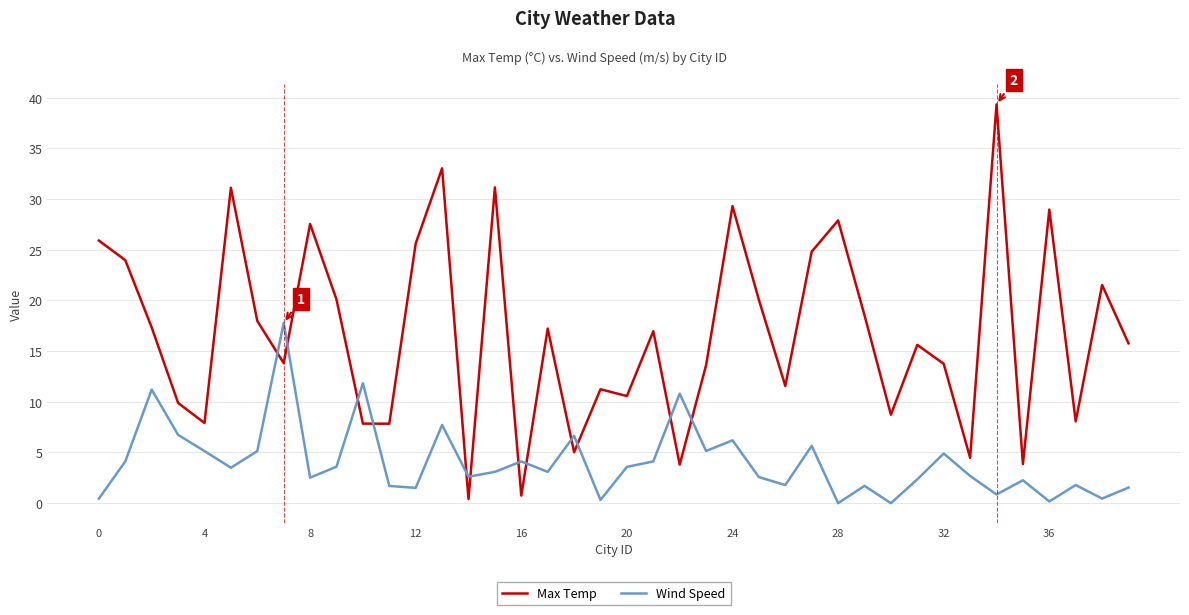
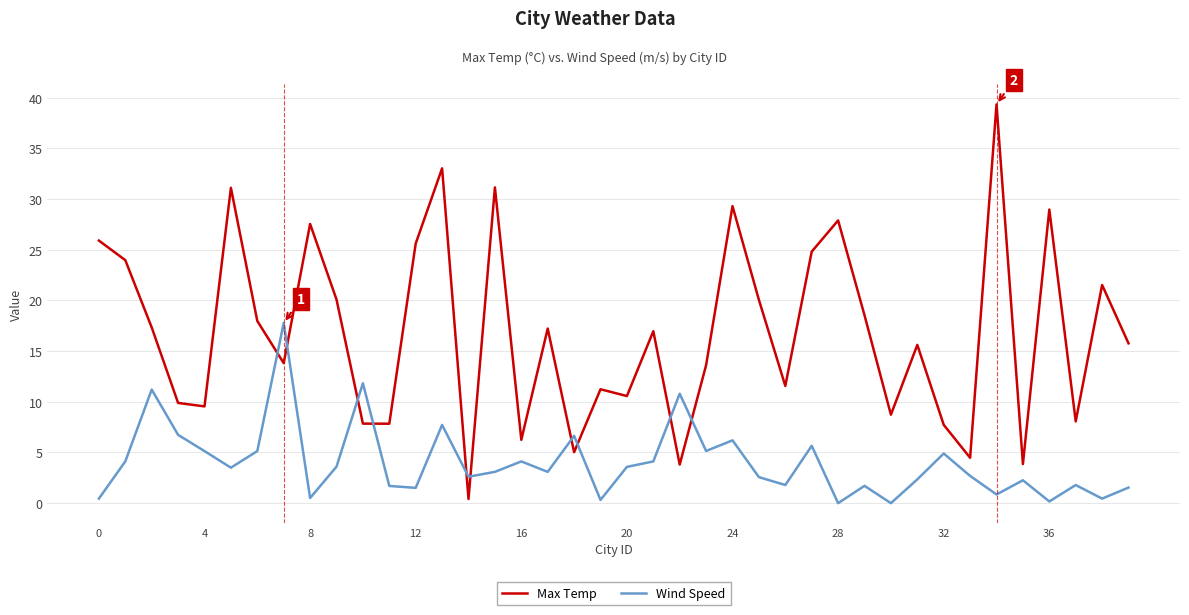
  {
    "Max Temp": {
      "0": 25.9,
-     "4": 7.9,
+     "4": 9.6,
      "8": 27.6,
      "12": 25.6,
-     "16": 0.8,
+     "16": 6.3,
      "20": 10.6,
      "24": 29.3,
      "28": 27.9,
-     "32": 13.8,
+     "32": 7.7,
      "36": 29.0
    },
    "Wind Speed": {
      "0": 0.5,
      "4": 5.1,
-     "8": 2.5,
+     "8": 0.5,
      "12": 1.5,
      "16": 4.1,
      "20": 3.6,
      "24": 6.2,
      "28": 0.0,
      "32": 4.9,
      "36": 0.2
    }
  }
